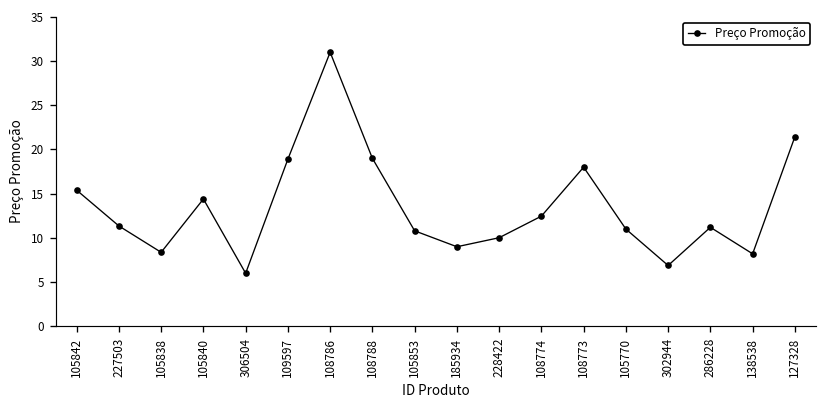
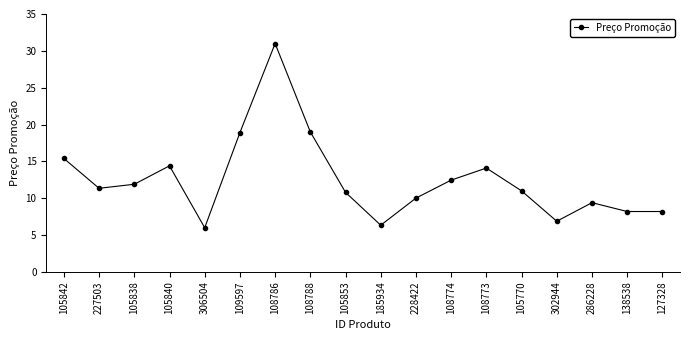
  {
    "105842": 15,
    "227503": 11,
-   "105838": 8,
+   "105838": 12,
    "105840": 14,
    "306504": 6,
    "109597": 19,
    "108786": 31,
    "108788": 19,
    "105853": 11,
-   "185934": 9,
+   "185934": 6,
    "228422": 10,
    "108774": 12,
-   "108773": 18,
+   "108773": 14,
    "105770": 11,
    "302944": 7,
-   "286228": 11,
+   "286228": 9,
    "138538": 8,
-   "127328": 21
+   "127328": 8
  }
